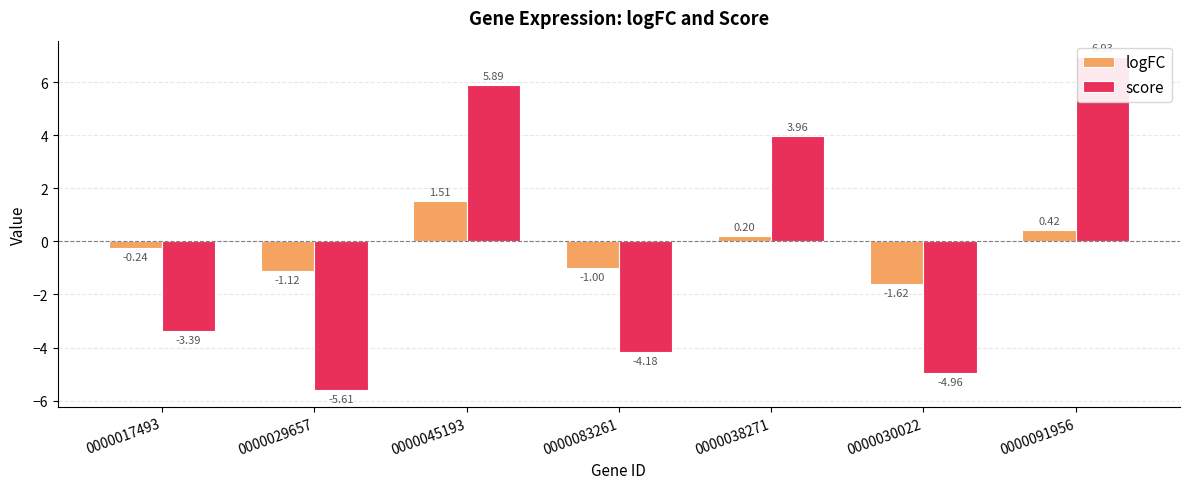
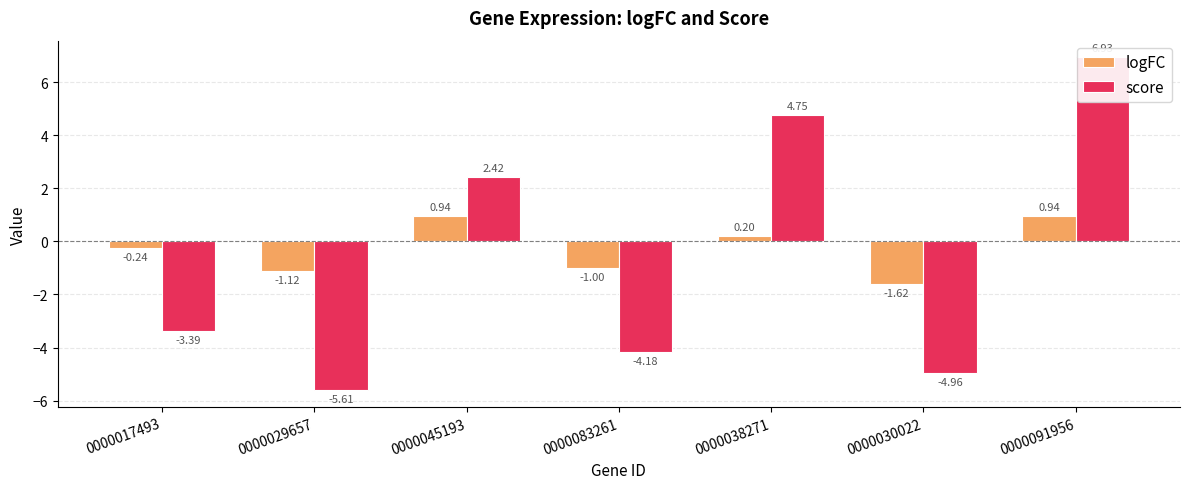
  {
    "logFC": {
      "0000017493": -0.24,
      "0000029657": -1.12,
-     "0000045193": 1.51,
+     "0000045193": 0.94,
      "0000083261": -1.00,
      "0000038271": 0.20,
      "0000030022": -1.62,
-     "0000091956": 0.42
+     "0000091956": 0.94
    },
    "score": {
      "0000017493": -3.39,
      "0000029657": -5.61,
-     "0000045193": 5.89,
+     "0000045193": 2.42,
      "0000083261": -4.18,
-     "0000038271": 3.96,
+     "0000038271": 4.75,
      "0000030022": -4.96
    }
  }
